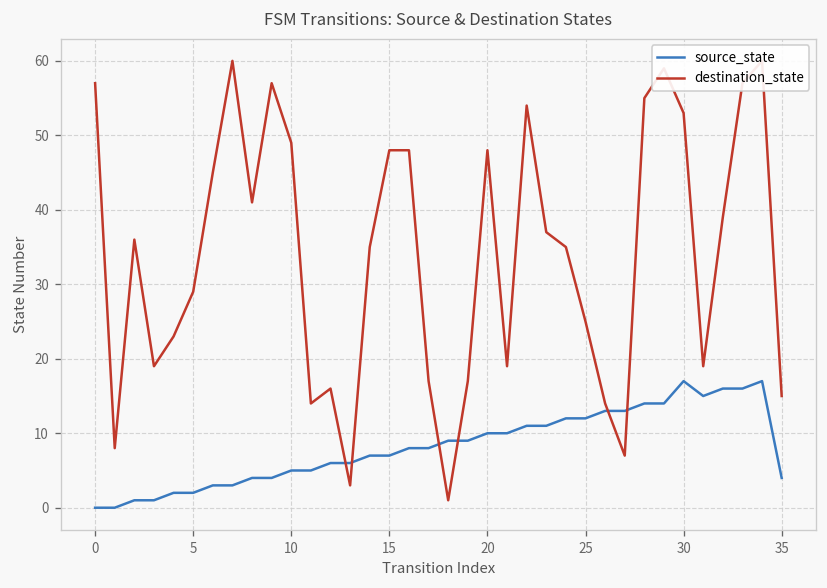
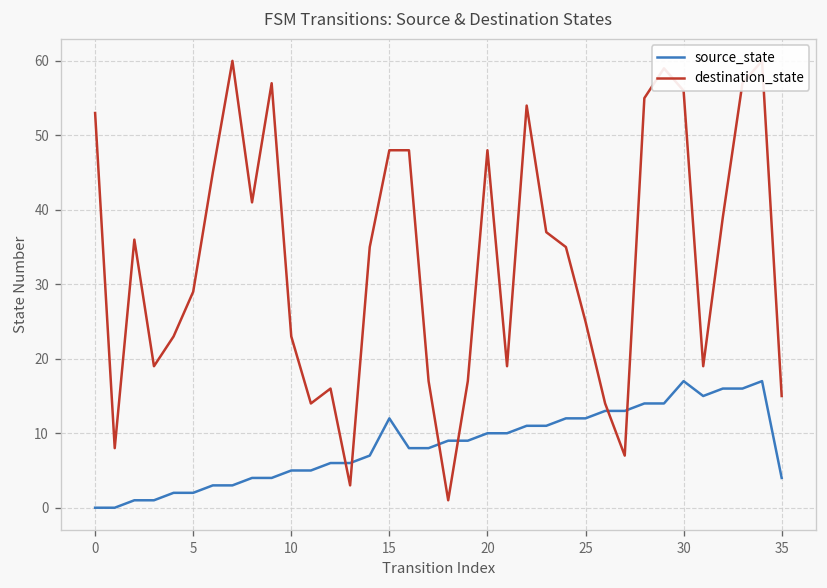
  {
    "source_state": {
      "0": 0,
      "5": 2,
      "10": 5,
-     "15": 7,
+     "15": 12,
      "20": 10,
      "25": 12,
      "30": 17,
      "35": 4
    },
    "destination_state": {
-     "0": 57,
+     "0": 53,
      "5": 29,
-     "10": 49,
+     "10": 23,
      "15": 48,
      "20": 48,
      "25": 25,
-     "30": 53,
+     "30": 56,
      "35": 15
    }
  }
